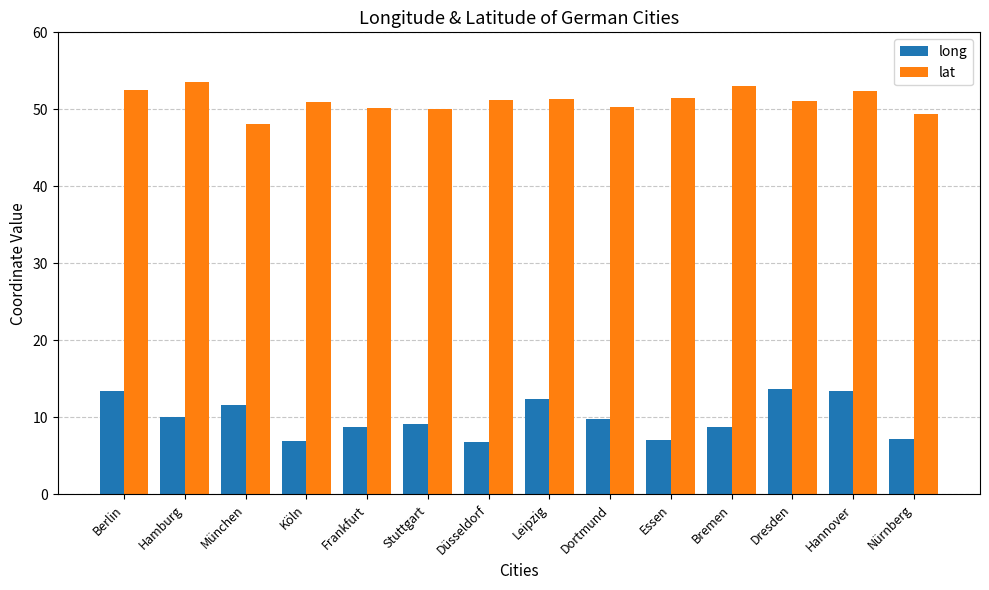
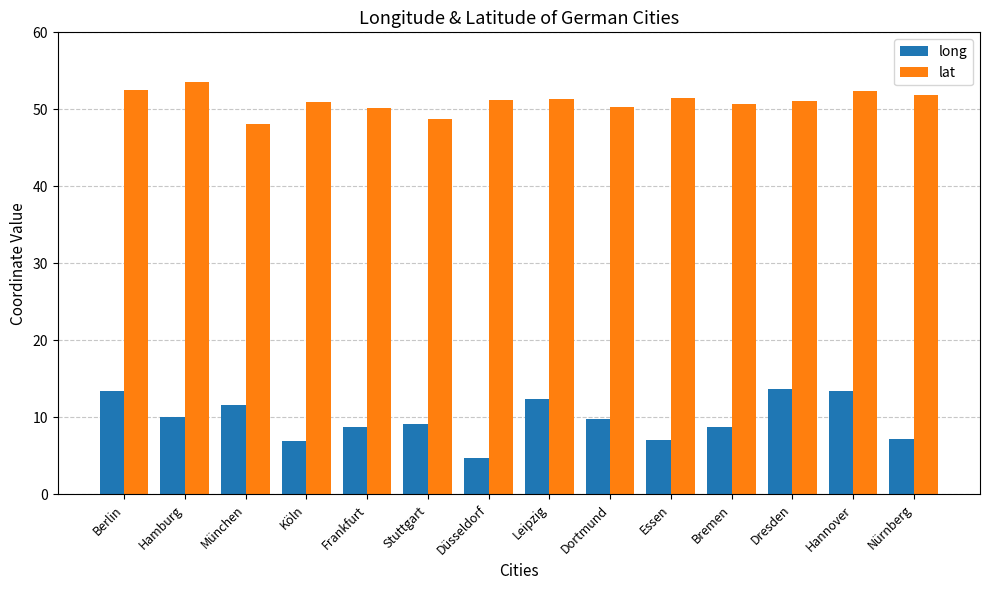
  {
    "long": {
      "Berlin": 13,
      "Hamburg": 10,
      "München": 12,
      "Köln": 7,
      "Frankfurt": 9,
      "Stuttgart": 9,
-     "Düsseldorf": 7,
+     "Düsseldorf": 5,
      "Leipzig": 12,
      "Dortmund": 10,
      "Essen": 7,
      "Bremen": 9,
      "Dresden": 14,
      "Hannover": 13,
      "Nürnberg": 7
    },
    "lat": {
      "Berlin": 53,
      "Hamburg": 54,
      "München": 48,
      "Köln": 51,
      "Frankfurt": 50,
-     "Stuttgart": 50,
+     "Stuttgart": 49,
      "Düsseldorf": 51,
      "Leipzig": 51,
      "Dortmund": 50,
      "Essen": 51,
-     "Bremen": 53,
+     "Bremen": 51,
      "Dresden": 51,
      "Hannover": 52,
-     "Nürnberg": 49
+     "Nürnberg": 52
    }
  }
